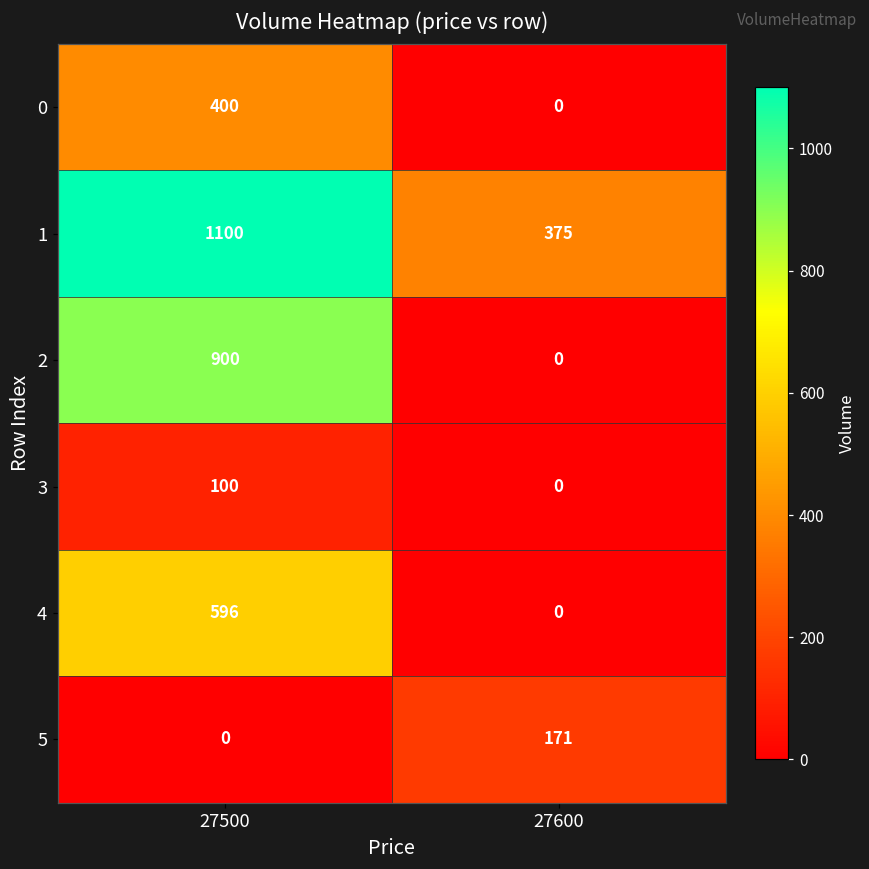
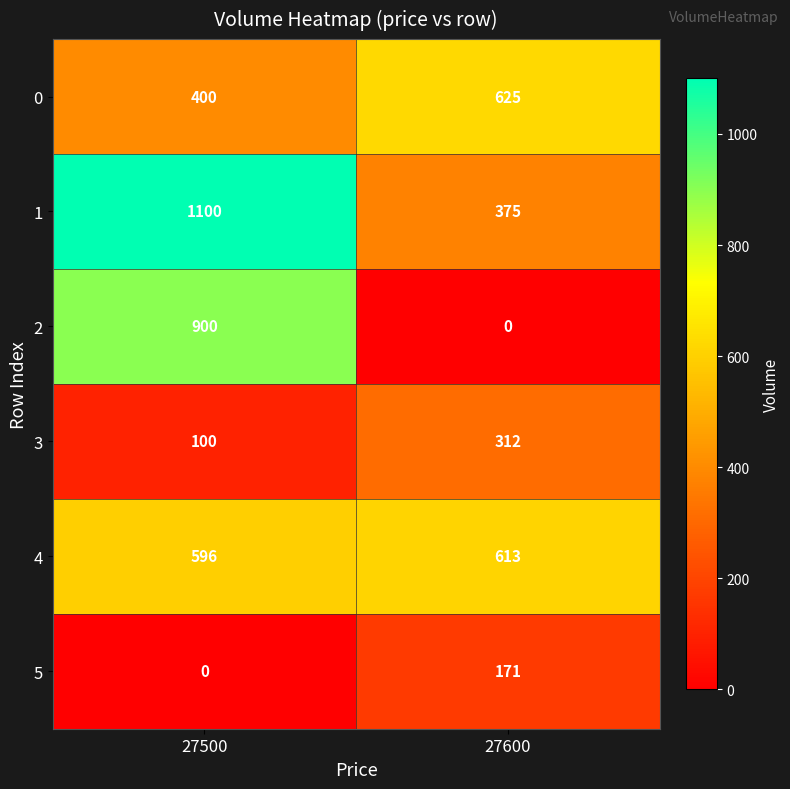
  {
    "0": {
      "27500": 400,
-     "27600": 0
+     "27600": 625
    },
    "1": {
      "27500": 1100,
      "27600": 375
    },
    "2": {
      "27500": 900,
      "27600": 0
    },
    "3": {
      "27500": 100,
-     "27600": 0
+     "27600": 312
    },
    "4": {
      "27500": 596,
-     "27600": 0
+     "27600": 613
    },
    "5": {
      "27500": 0,
      "27600": 171
    }
  }
